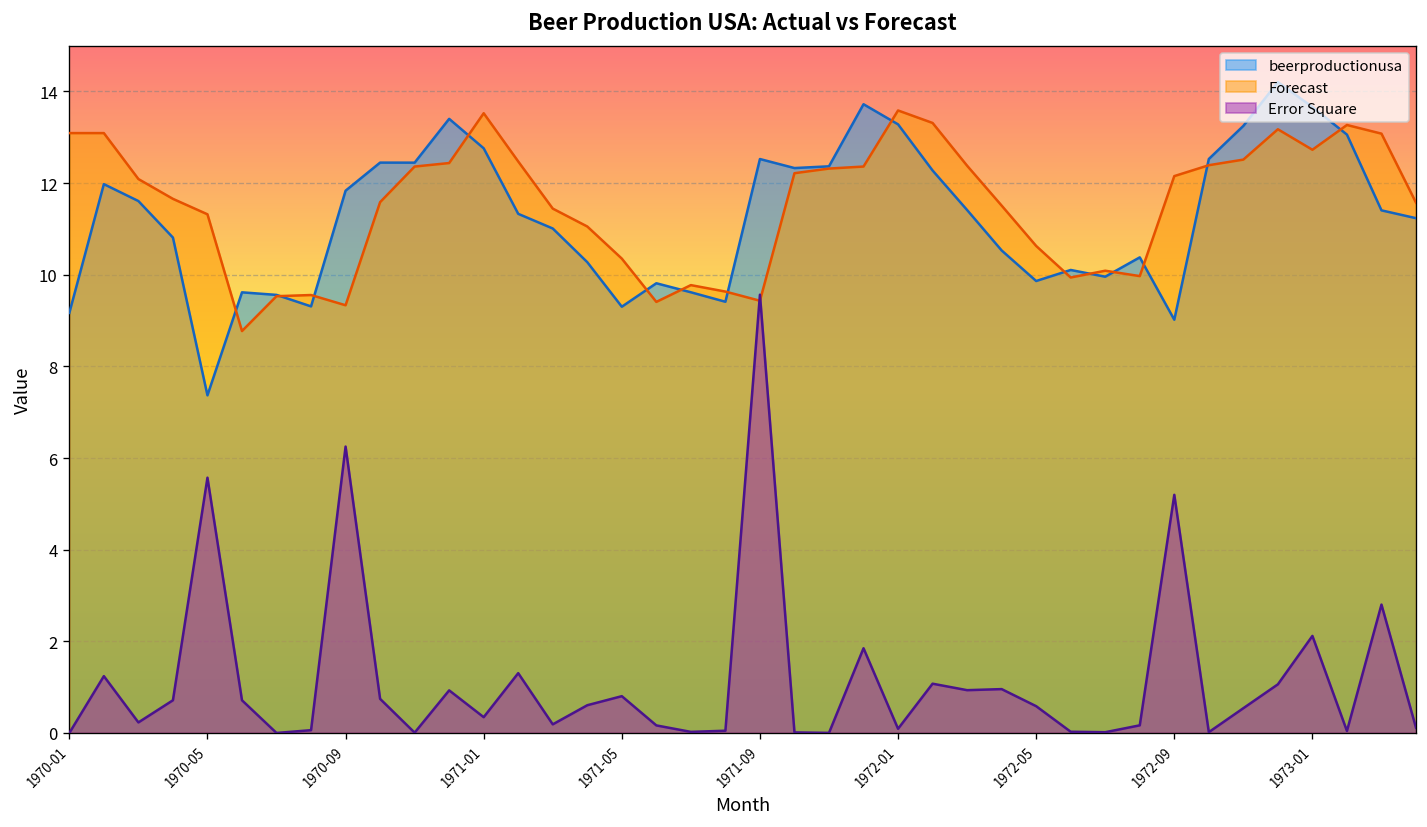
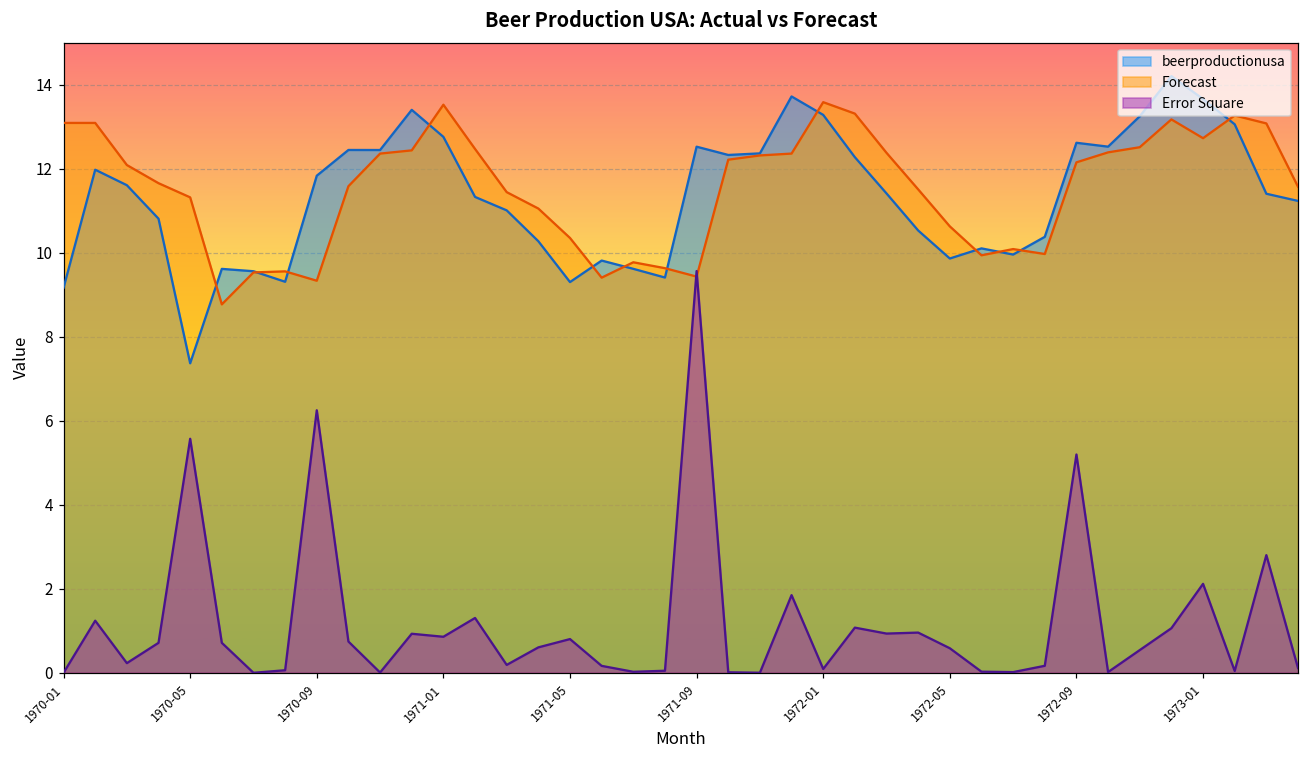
  {
    "beerproductionusa": {
      "1970-01": 9.2,
      "1970-05": 7.4,
      "1970-09": 11.8,
      "1971-01": 12.8,
      "1971-05": 9.3,
      "1971-09": 12.5,
      "1972-01": 13.3,
      "1972-05": 9.9,
-     "1972-09": 9.0
+     "1972-09": 12.6
    },
    "Forecast": {
      "1970-01": 13.1,
      "1970-05": 11.3,
      "1970-09": 9.3,
      "1971-01": 13.5,
      "1971-05": 10.4,
      "1971-09": 9.4,
      "1972-01": 13.6,
      "1972-05": 10.6,
      "1972-09": 12.2,
      "1973-01": 12.7
    },
    "Error Square": {
      "1970-01": 0.0,
      "1970-05": 5.6,
      "1970-09": 6.3,
-     "1971-01": 0.3,
+     "1971-01": 0.9,
      "1971-05": 0.8,
      "1971-09": 9.6,
      "1972-01": 0.1,
      "1972-05": 0.6,
      "1972-09": 5.2,
      "1973-01": 2.1
    }
  }
